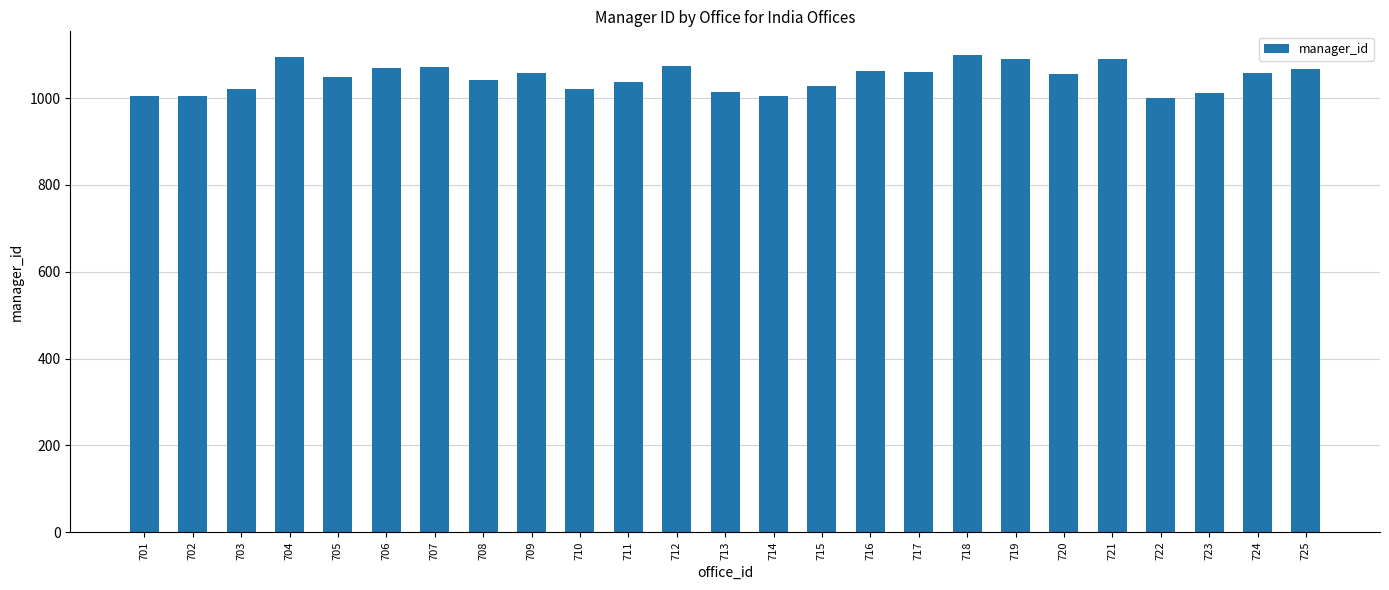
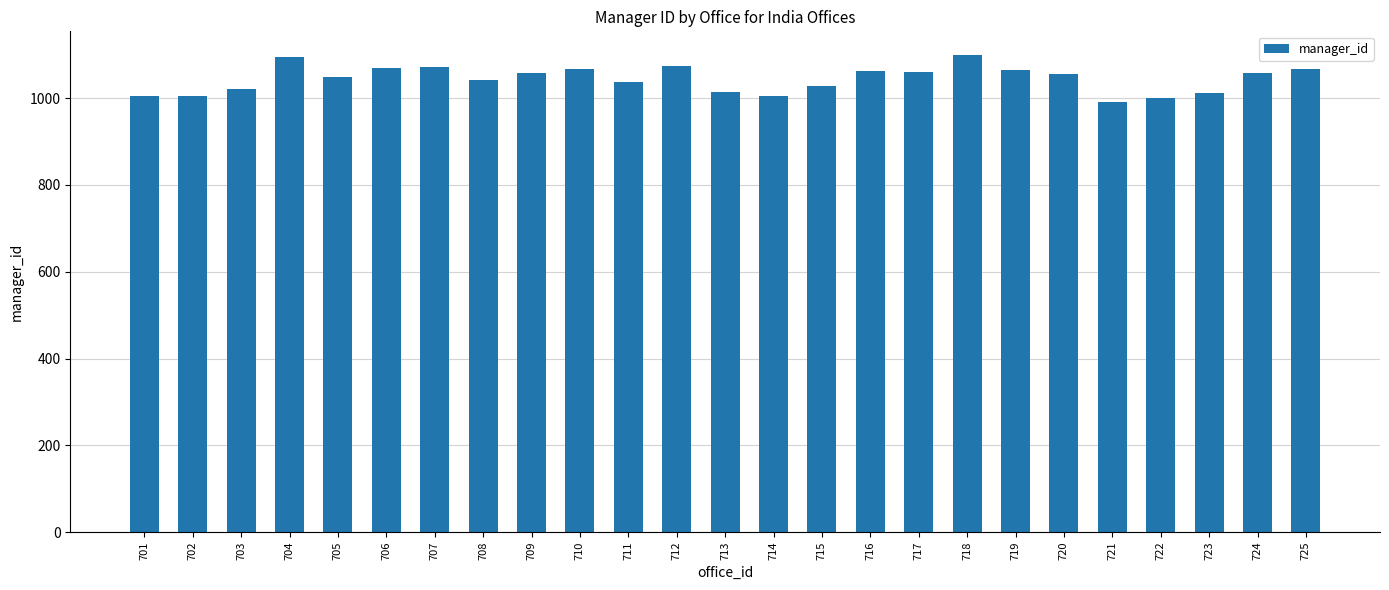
  {
    "701": 1010,
    "702": 1010,
    "703": 1020,
    "704": 1090,
    "705": 1050,
    "706": 1070,
    "707": 1070,
    "708": 1040,
    "709": 1060,
-   "710": 1020,
+   "710": 1070,
    "711": 1040,
    "712": 1070,
    "713": 1010,
    "714": 1000,
    "715": 1030,
    "716": 1060,
    "717": 1060,
    "718": 1100,
-   "719": 1090,
+   "719": 1070,
    "720": 1060,
-   "721": 1090,
+   "721": 990,
    "722": 1000,
    "723": 1010,
    "724": 1060,
    "725": 1070
  }
